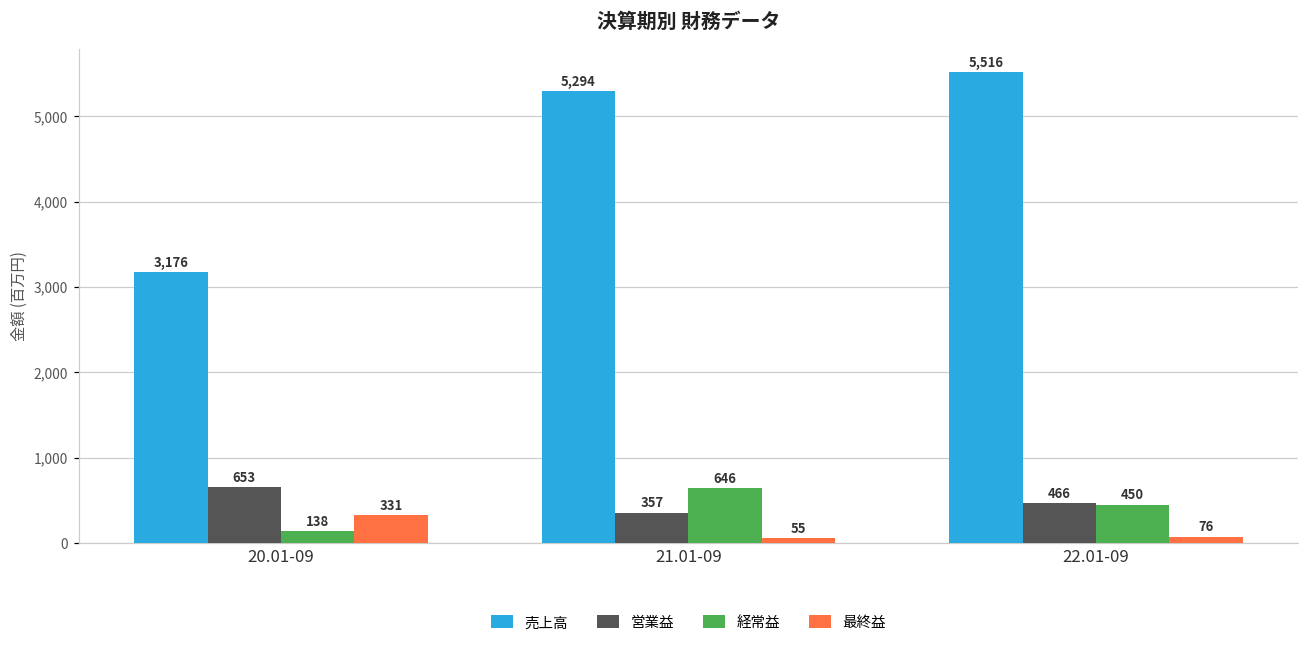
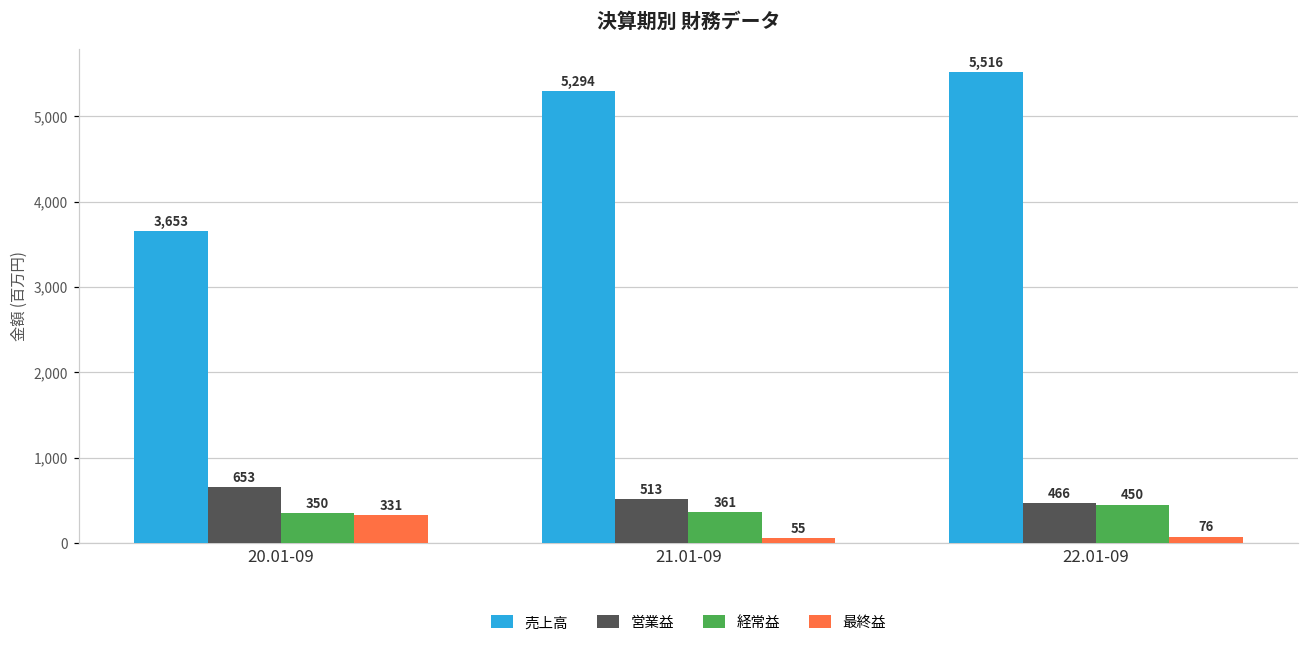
  {
    "売上高": {
-     "20.01-09": "3,176",
+     "20.01-09": "3,653",
      "21.01-09": "5,294",
      "22.01-09": "5,516"
    },
    "営業益": {
      "20.01-09": "653",
-     "21.01-09": "357",
+     "21.01-09": "513",
      "22.01-09": "466"
    },
    "経常益": {
-     "20.01-09": "138",
-     "21.01-09": "646",
+     "20.01-09": "350",
+     "21.01-09": "361",
      "22.01-09": "450"
    },
    "最終益": {
      "20.01-09": "331",
      "21.01-09": "55",
      "22.01-09": "76"
    }
  }
